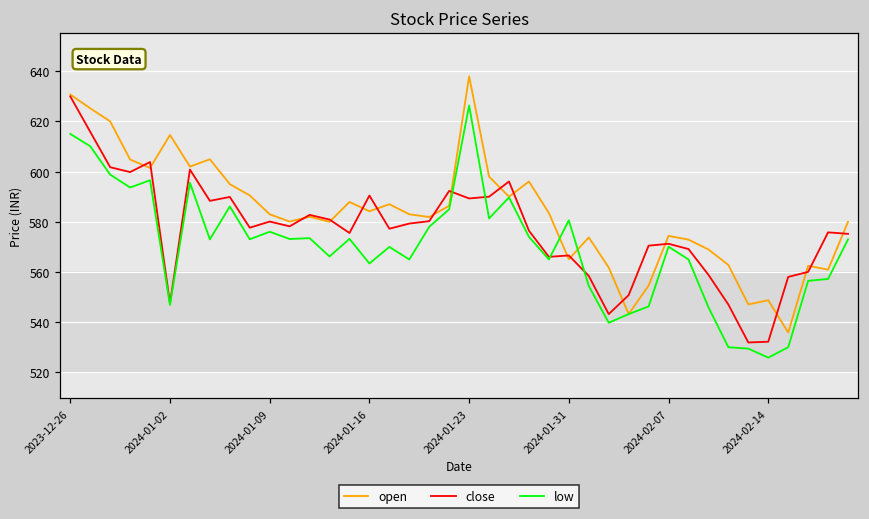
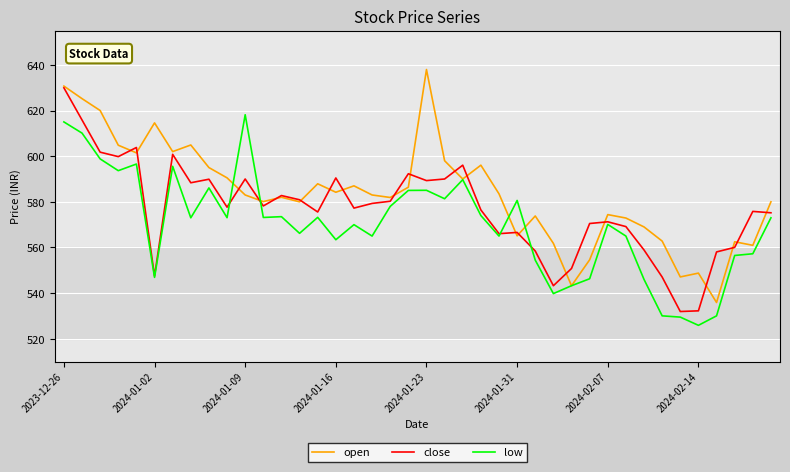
  {
    "open": {
      "2024-01-02": 615,
      "2024-01-09": 583,
      "2024-01-16": 584,
      "2024-01-23": 638,
      "2024-01-31": 565,
      "2024-02-07": 574,
      "2024-02-14": 549
    },
    "close": {
-     "2024-01-09": 580,
+     "2024-01-09": 590,
      "2024-01-16": 590,
      "2024-01-23": 589,
      "2024-01-31": 567,
      "2024-02-07": 571,
      "2024-02-14": 532
    },
    "low": {
      "2023-12-26": 615,
-     "2024-01-09": 576,
+     "2024-01-09": 618,
      "2024-01-16": 563,
-     "2024-01-23": 626,
+     "2024-01-23": 585,
      "2024-01-31": 581,
      "2024-02-07": 570,
      "2024-02-14": 526
    }
  }
